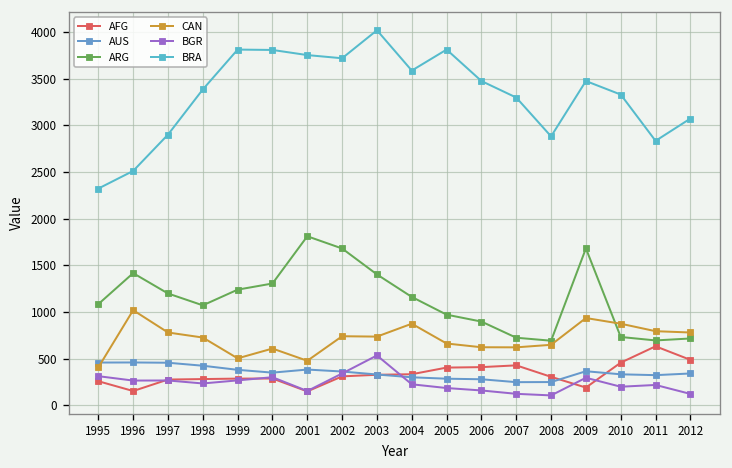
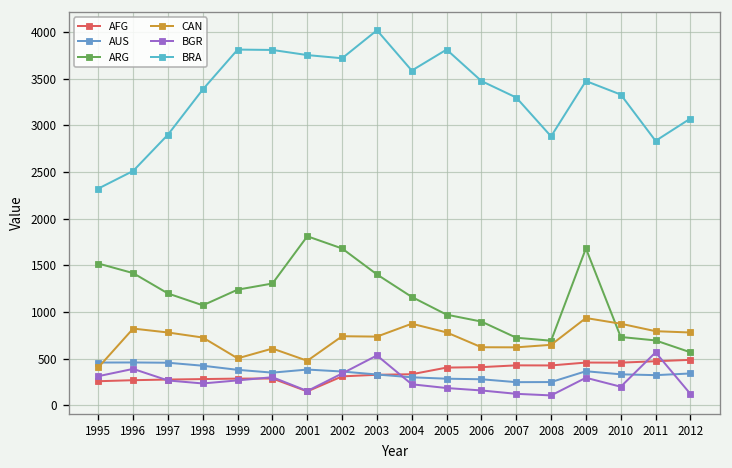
  {
    "AFG": {
      "1995": 300,
-     "1996": 200,
+     "1996": 300,
      "1998": 300,
      "2005": 400,
      "2006": 400,
      "2007": 400,
-     "2008": 300,
-     "2009": 200,
+     "2008": 400,
+     "2009": 500,
      "2010": 500,
-     "2011": 600,
+     "2011": 500,
      "2012": 500
    },
    "ARG": {
-     "1995": 1100,
+     "1995": 1500,
      "1996": 1400,
      "1997": 1200,
      "1998": 1100,
      "1999": 1200,
      "2000": 1300,
      "2001": 1800,
      "2002": 1700,
      "2003": 1400,
      "2004": 1200,
      "2005": 1000,
      "2006": 900,
      "2007": 700,
      "2008": 700,
      "2009": 1700,
      "2010": 700,
      "2011": 700,
-     "2012": 700
+     "2012": 600
    },
    "CAN": {
      "1995": 400,
-     "1996": 1000,
+     "1996": 800,
      "1997": 800,
      "1998": 700,
      "1999": 500,
      "2000": 600,
      "2001": 500,
      "2002": 700,
      "2003": 700,
      "2004": 900,
-     "2005": 700,
+     "2005": 800,
      "2006": 600,
      "2007": 600,
      "2008": 600,
      "2009": 900,
      "2010": 900,
      "2011": 800,
      "2012": 800
    },
    "BGR": {
      "1995": 300,
-     "1996": 300,
+     "1996": 400,
      "1998": 200,
      "2003": 500,
      "2004": 200,
      "2005": 200,
      "2006": 200,
      "2007": 100,
      "2008": 100,
      "2009": 300,
      "2010": 200,
-     "2011": 200,
+     "2011": 600,
      "2012": 100
    }
  }
